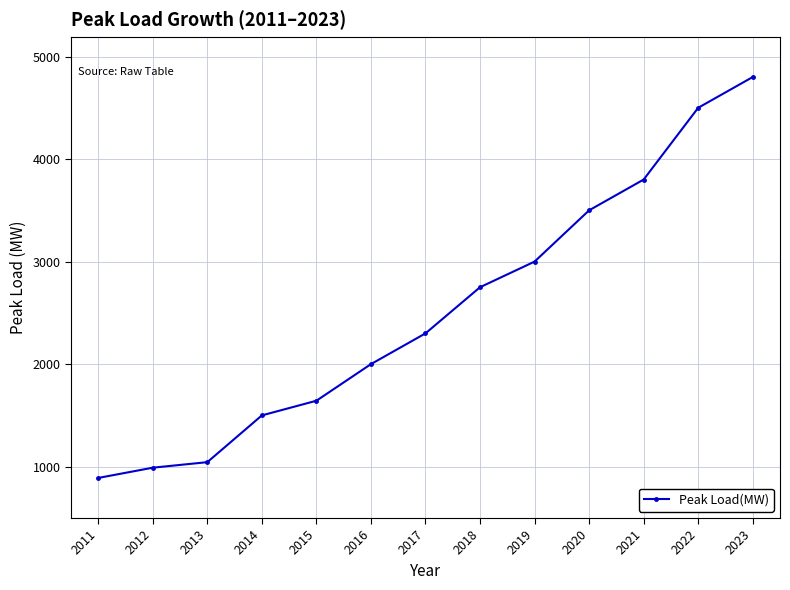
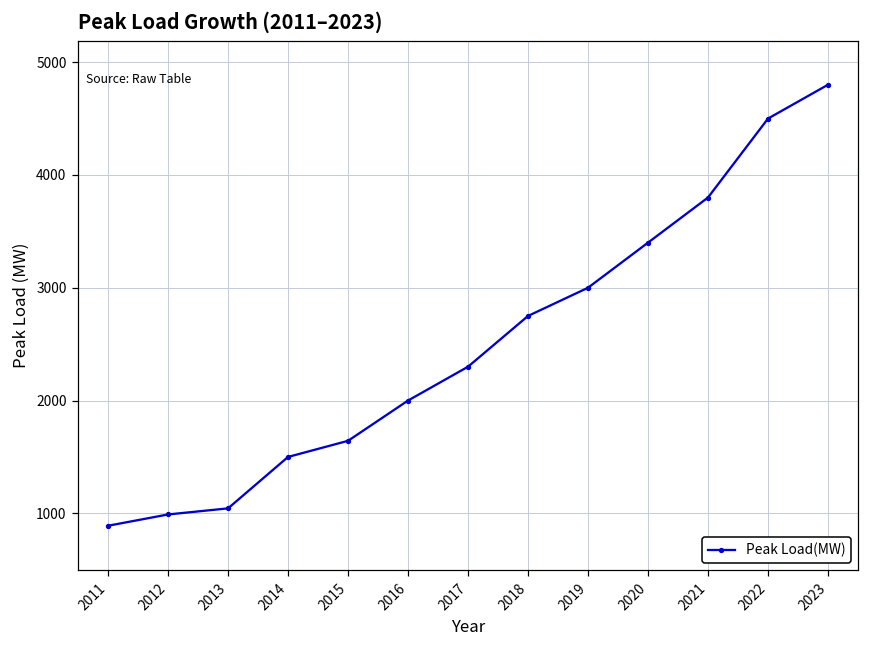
  {
    "2011": 890,
    "2012": 990,
    "2013": 1040,
    "2014": 1500,
    "2015": 1640,
    "2016": 2000,
    "2017": 2300,
    "2018": 2750,
    "2019": 3000,
-   "2020": 3500,
+   "2020": 3400,
    "2021": 3800,
    "2022": 4500,
    "2023": 4800
  }
